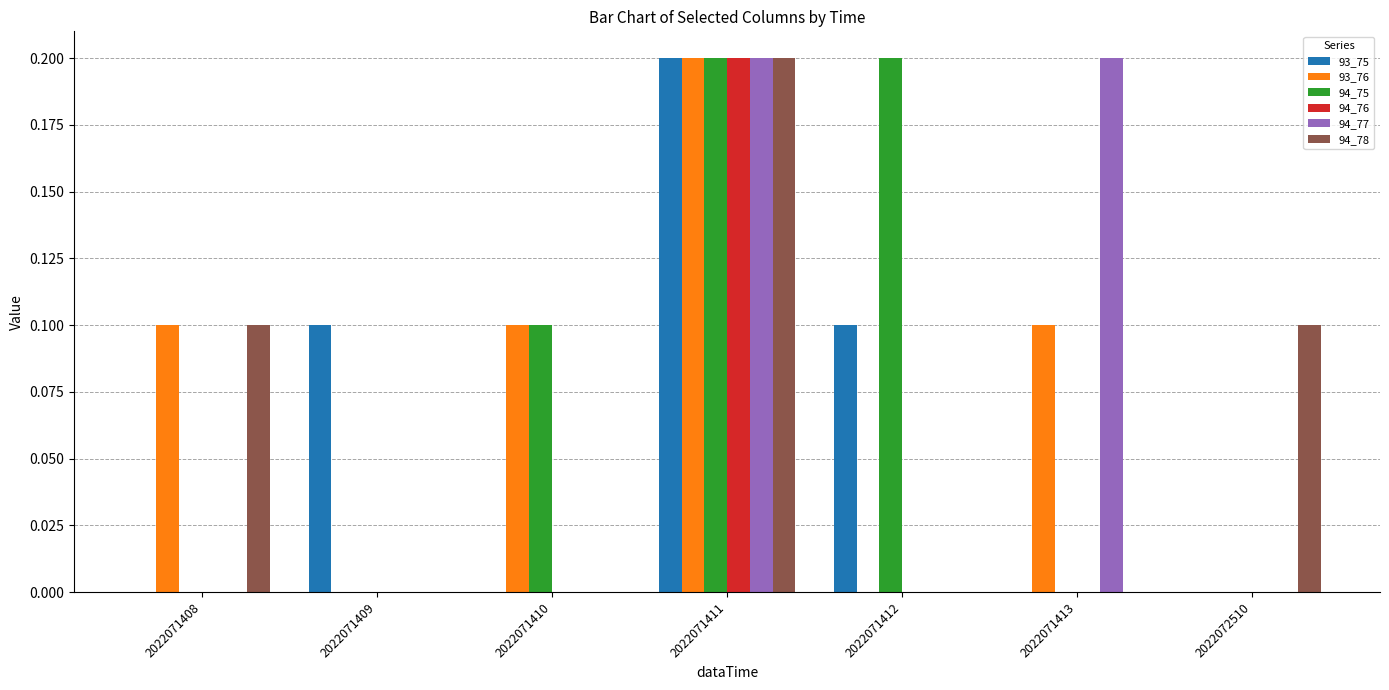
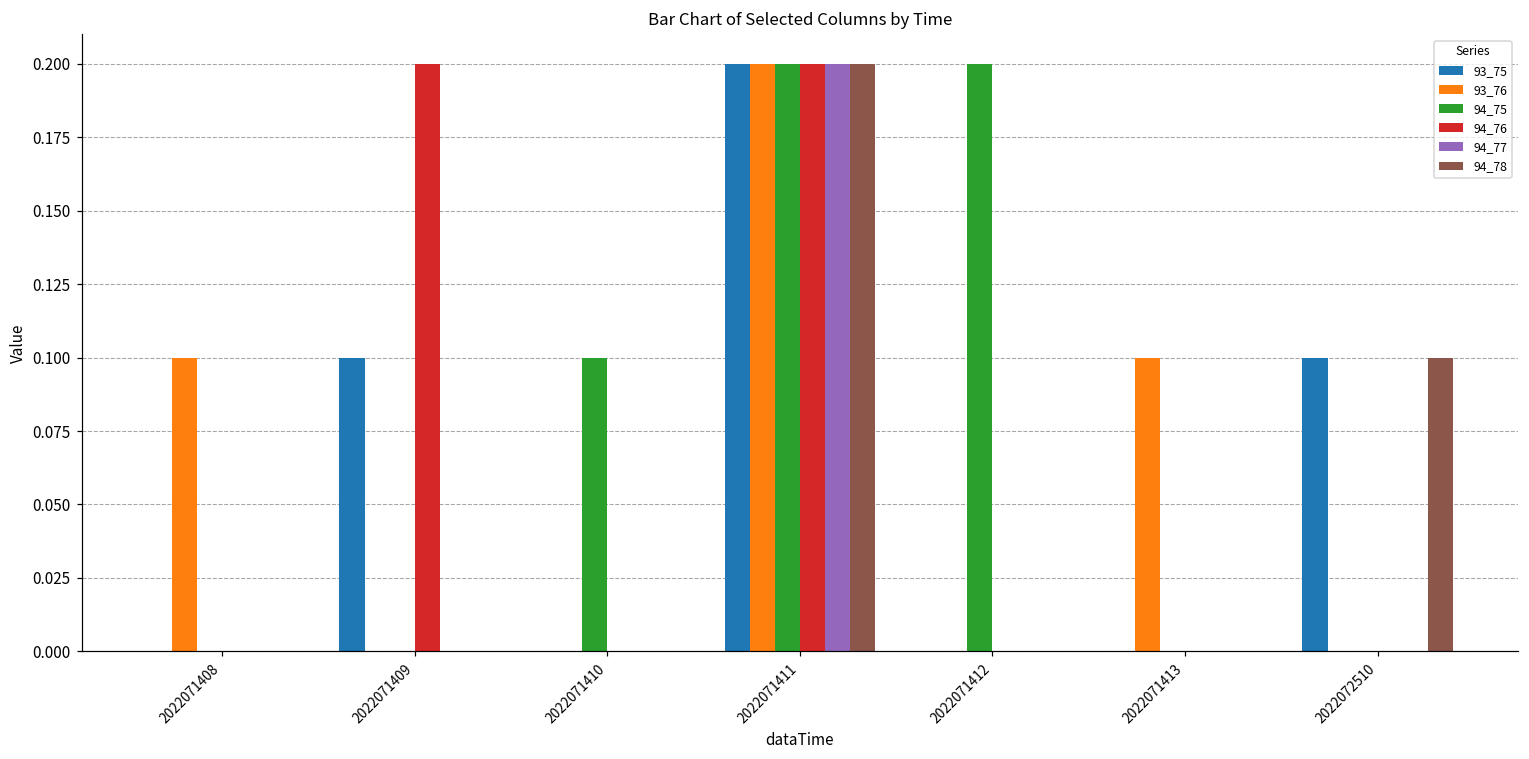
  {
    "93_75": {
      "2022071408": 0.0,
      "2022071409": 0.1,
      "2022071410": 0.0,
      "2022071411": 0.2,
-     "2022071412": 0.1,
+     "2022071412": 0.0,
      "2022071413": 0.0,
-     "2022072510": 0.0
+     "2022072510": 0.1
    },
    "93_76": {
      "2022071408": 0.1,
      "2022071409": 0.0,
-     "2022071410": 0.1,
+     "2022071410": 0.0,
      "2022071411": 0.2,
      "2022071412": 0.0,
      "2022071413": 0.1,
      "2022072510": 0.0
    },
    "94_75": {
      "2022071408": 0.0,
      "2022071409": 0.0,
      "2022071410": 0.1,
      "2022071411": 0.2,
      "2022071412": 0.2,
      "2022071413": 0.0,
      "2022072510": 0.0
    },
    "94_76": {
      "2022071408": 0.0,
-     "2022071409": 0.0,
+     "2022071409": 0.2,
      "2022071410": 0.0,
      "2022071411": 0.2,
      "2022071412": 0.0,
      "2022071413": 0.0,
      "2022072510": 0.0
    },
    "94_77": {
      "2022071408": 0.0,
      "2022071409": 0.0,
      "2022071410": 0.0,
      "2022071411": 0.2,
      "2022071412": 0.0,
-     "2022071413": 0.2,
+     "2022071413": 0.0,
      "2022072510": 0.0
    },
    "94_78": {
-     "2022071408": 0.1,
+     "2022071408": 0.0,
      "2022071409": 0.0,
      "2022071410": 0.0,
      "2022071411": 0.2,
      "2022071412": 0.0,
      "2022071413": 0.0,
      "2022072510": 0.1
    }
  }
